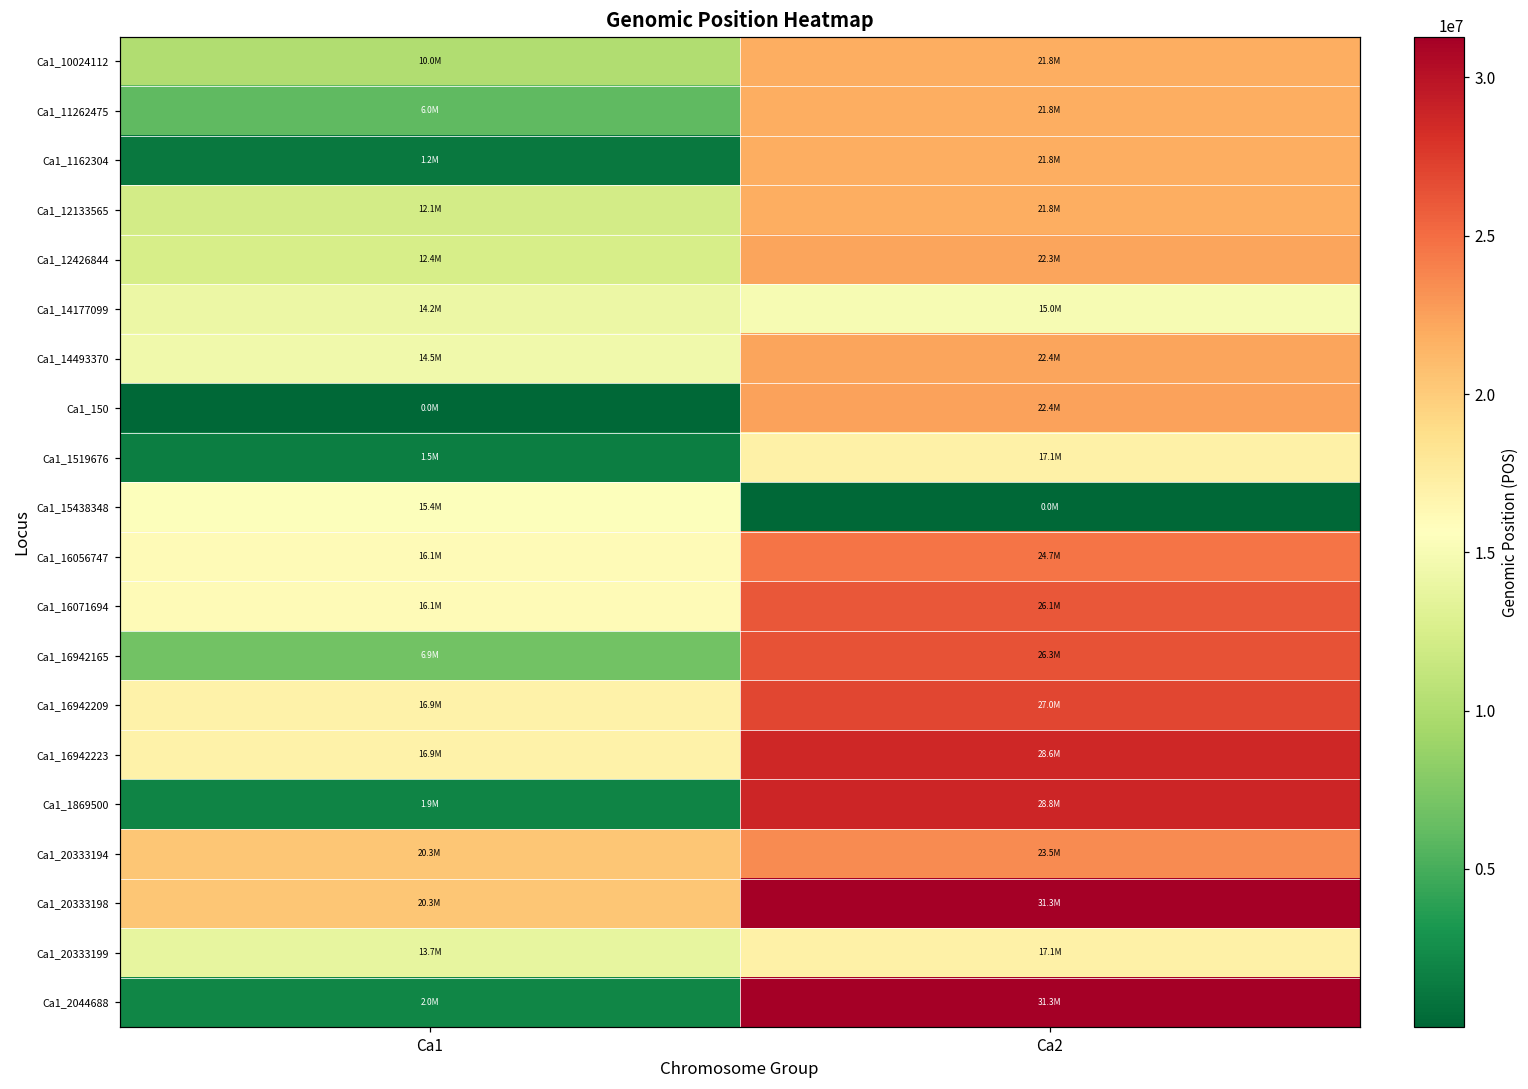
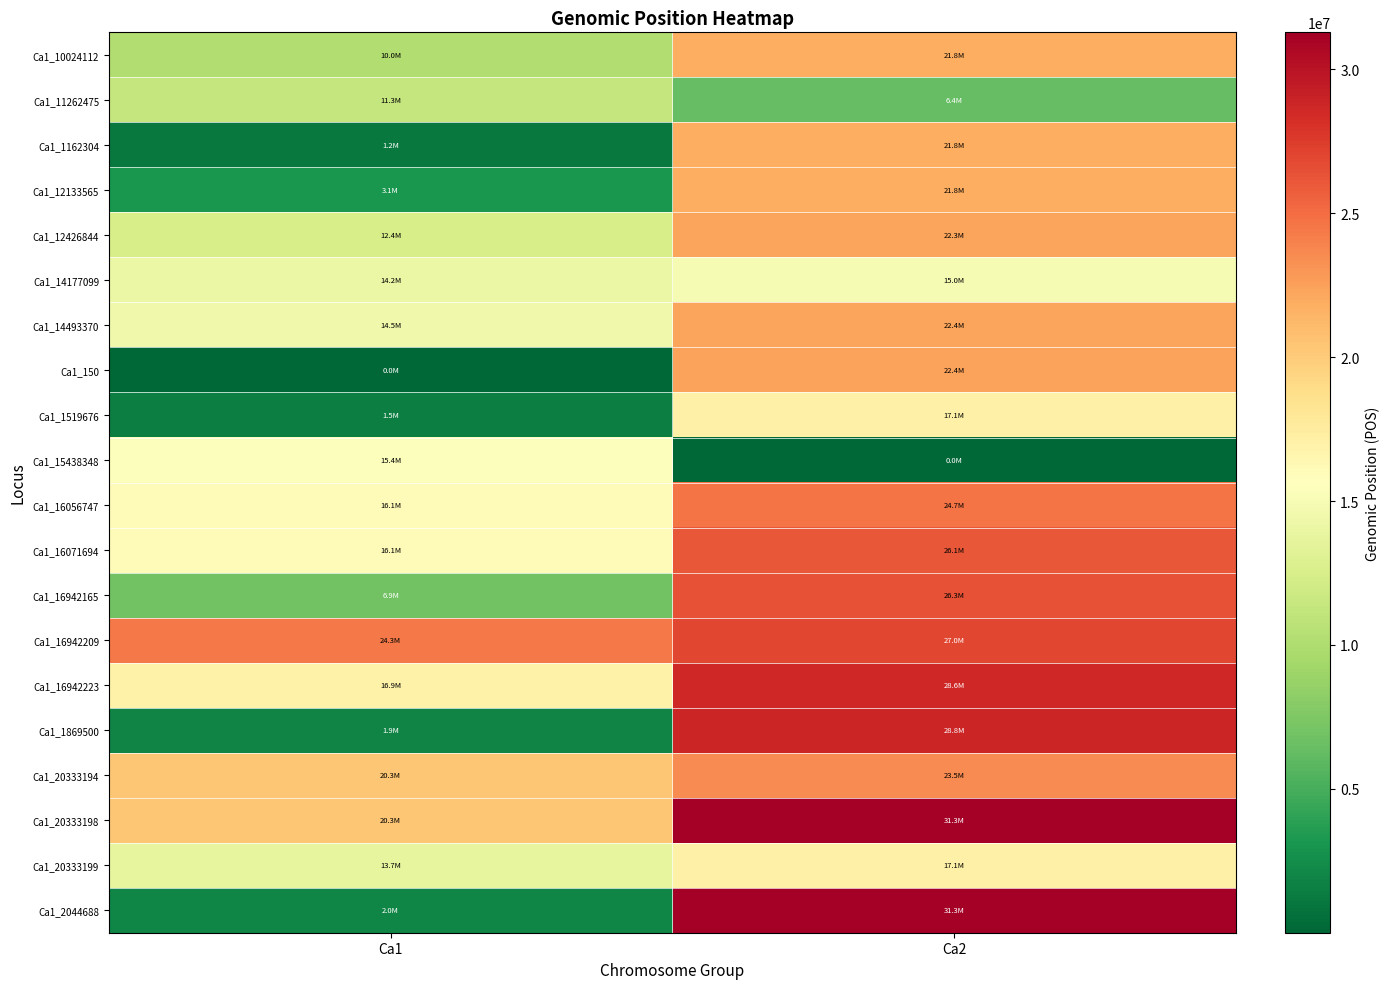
  {
    "Ca1_10024112": {
      "Ca1": "10.0M",
      "Ca2": "21.8M"
    },
    "Ca1_11262475": {
-     "Ca1": "6.0M",
-     "Ca2": "21.8M"
+     "Ca1": "11.3M",
+     "Ca2": "6.4M"
    },
    "Ca1_1162304": {
      "Ca1": "1.2M",
      "Ca2": "21.8M"
    },
    "Ca1_12133565": {
-     "Ca1": "12.1M",
+     "Ca1": "3.1M",
      "Ca2": "21.8M"
    },
    "Ca1_12426844": {
      "Ca1": "12.4M",
      "Ca2": "22.3M"
    },
    "Ca1_14177099": {
      "Ca1": "14.2M",
      "Ca2": "15.0M"
    },
    "Ca1_14493370": {
      "Ca1": "14.5M",
      "Ca2": "22.4M"
    },
    "Ca1_150": {
      "Ca1": "0.0M",
      "Ca2": "22.4M"
    },
    "Ca1_1519676": {
      "Ca1": "1.5M",
      "Ca2": "17.1M"
    },
    "Ca1_15438348": {
      "Ca1": "15.4M",
      "Ca2": "0.0M"
    },
    "Ca1_16056747": {
      "Ca1": "16.1M",
      "Ca2": "24.7M"
    },
    "Ca1_16071694": {
      "Ca1": "16.1M",
      "Ca2": "26.1M"
    },
    "Ca1_16942165": {
      "Ca1": "6.9M",
      "Ca2": "26.3M"
    },
    "Ca1_16942209": {
-     "Ca1": "16.9M",
+     "Ca1": "24.3M",
      "Ca2": "27.0M"
    },
    "Ca1_16942223": {
      "Ca1": "16.9M",
      "Ca2": "28.6M"
    },
    "Ca1_1869500": {
      "Ca1": "1.9M",
      "Ca2": "28.8M"
    },
    "Ca1_20333194": {
      "Ca1": "20.3M",
      "Ca2": "23.5M"
    },
    "Ca1_20333198": {
      "Ca1": "20.3M",
      "Ca2": "31.3M"
    },
    "Ca1_20333199": {
      "Ca1": "13.7M",
      "Ca2": "17.1M"
    },
    "Ca1_2044688": {
      "Ca1": "2.0M",
      "Ca2": "31.3M"
    }
  }
